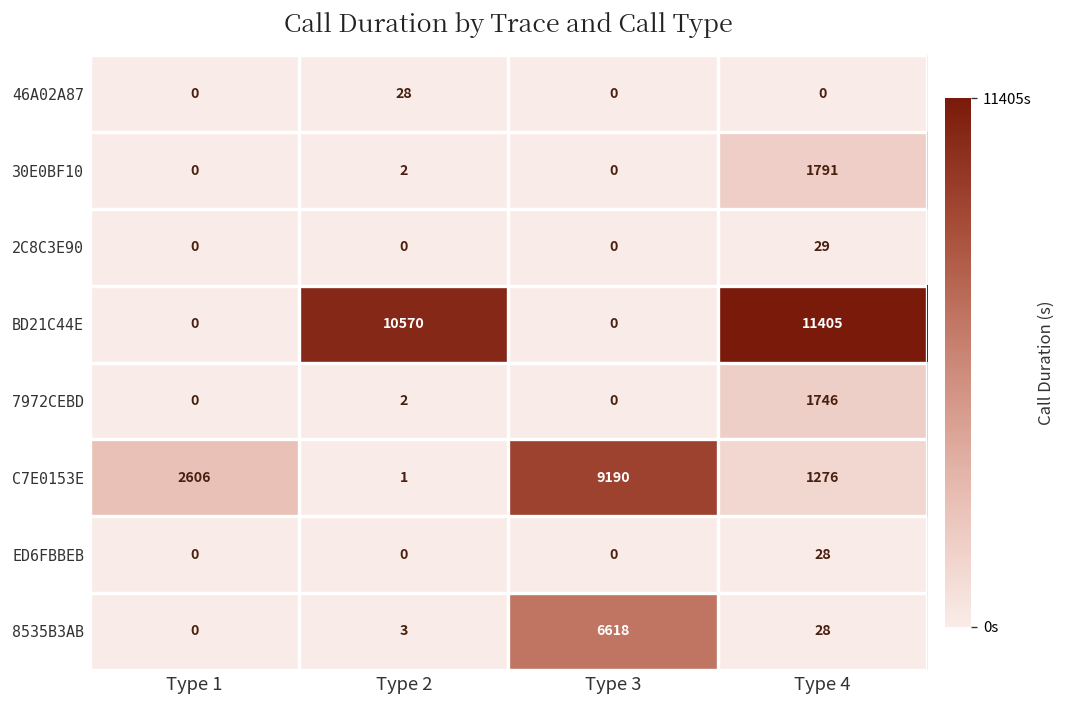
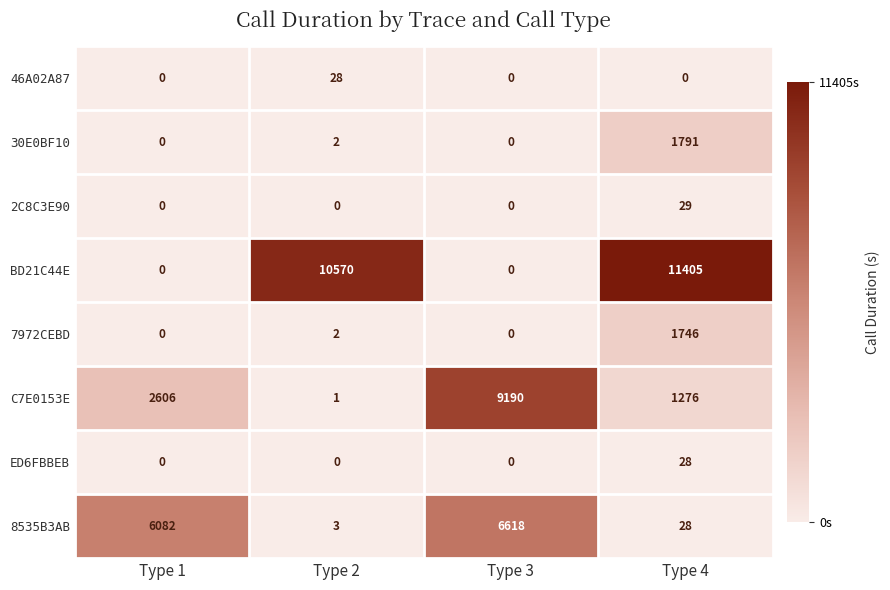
  {
    "46A02A87": {
      "Type 1": 0,
      "Type 2": 28,
      "Type 3": 0,
      "Type 4": 0
    },
    "30E0BF10": {
      "Type 1": 0,
      "Type 2": 2,
      "Type 3": 0,
      "Type 4": 1791
    },
    "2C8C3E90": {
      "Type 1": 0,
      "Type 2": 0,
      "Type 3": 0,
      "Type 4": 29
    },
    "BD21C44E": {
      "Type 1": 0,
      "Type 2": 10570,
      "Type 3": 0,
      "Type 4": 11405
    },
    "7972CEBD": {
      "Type 1": 0,
      "Type 2": 2,
      "Type 3": 0,
      "Type 4": 1746
    },
    "C7E0153E": {
      "Type 1": 2606,
      "Type 2": 1,
      "Type 3": 9190,
      "Type 4": 1276
    },
    "ED6FBBEB": {
      "Type 1": 0,
      "Type 2": 0,
      "Type 3": 0,
      "Type 4": 28
    },
    "8535B3AB": {
-     "Type 1": 0,
+     "Type 1": 6082,
      "Type 2": 3,
      "Type 3": 6618,
      "Type 4": 28
    }
  }
